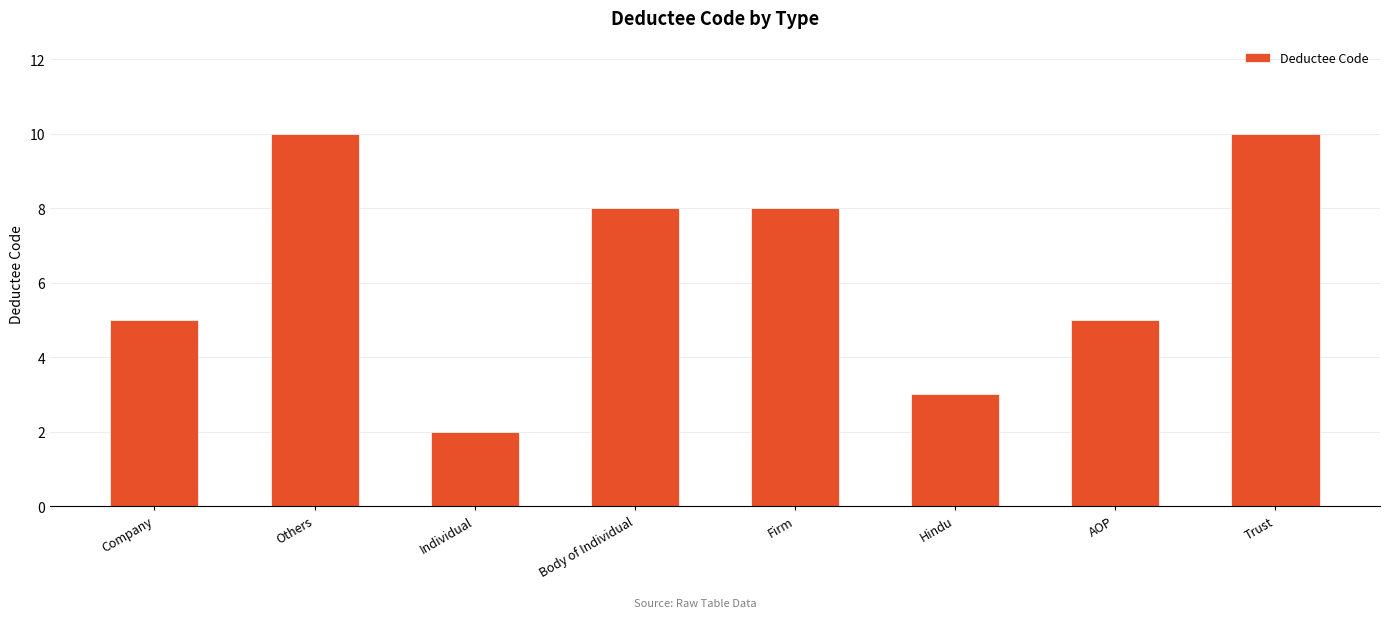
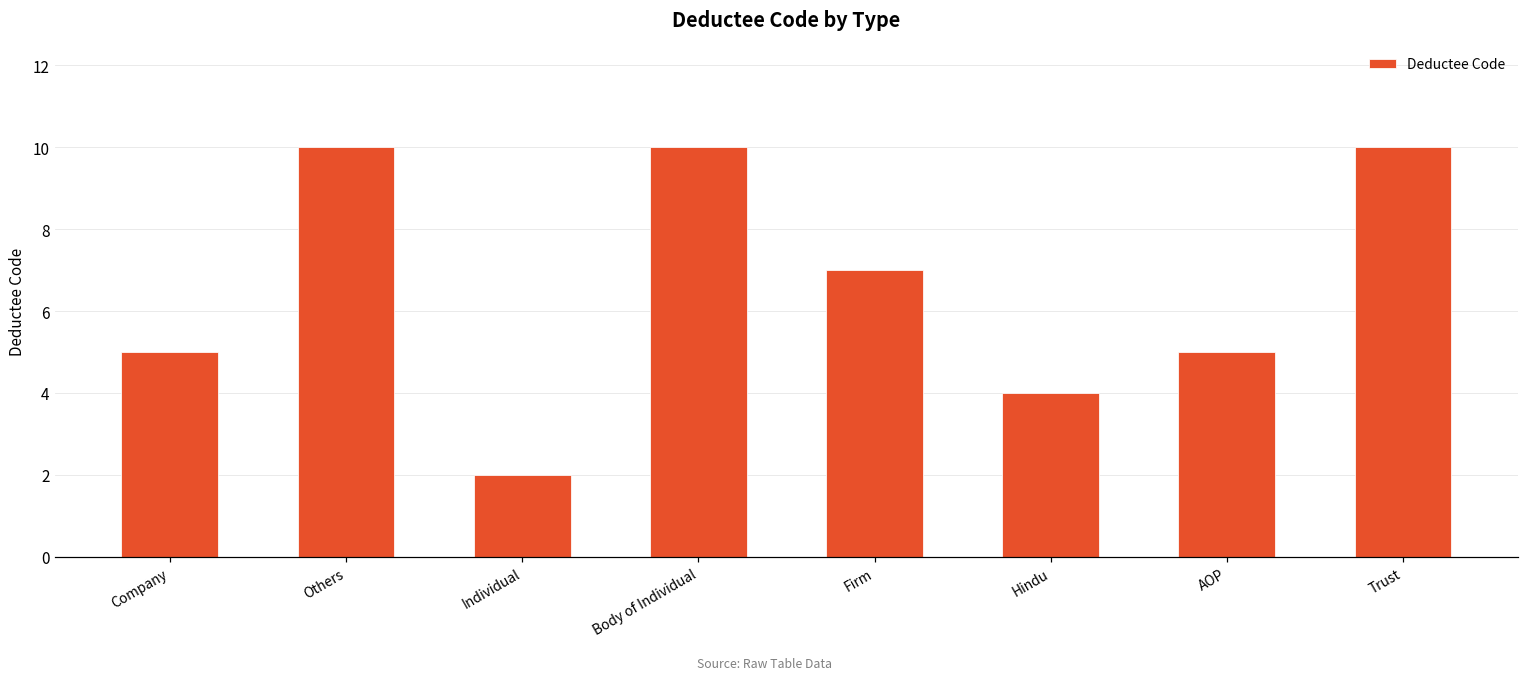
  {
    "Company": 5,
    "Others": 10,
    "Individual": 2,
-   "Body of Individual": 8,
-   "Firm": 8,
-   "Hindu": 3,
+   "Body of Individual": 10,
+   "Firm": 7,
+   "Hindu": 4,
    "AOP": 5,
    "Trust": 10
  }
